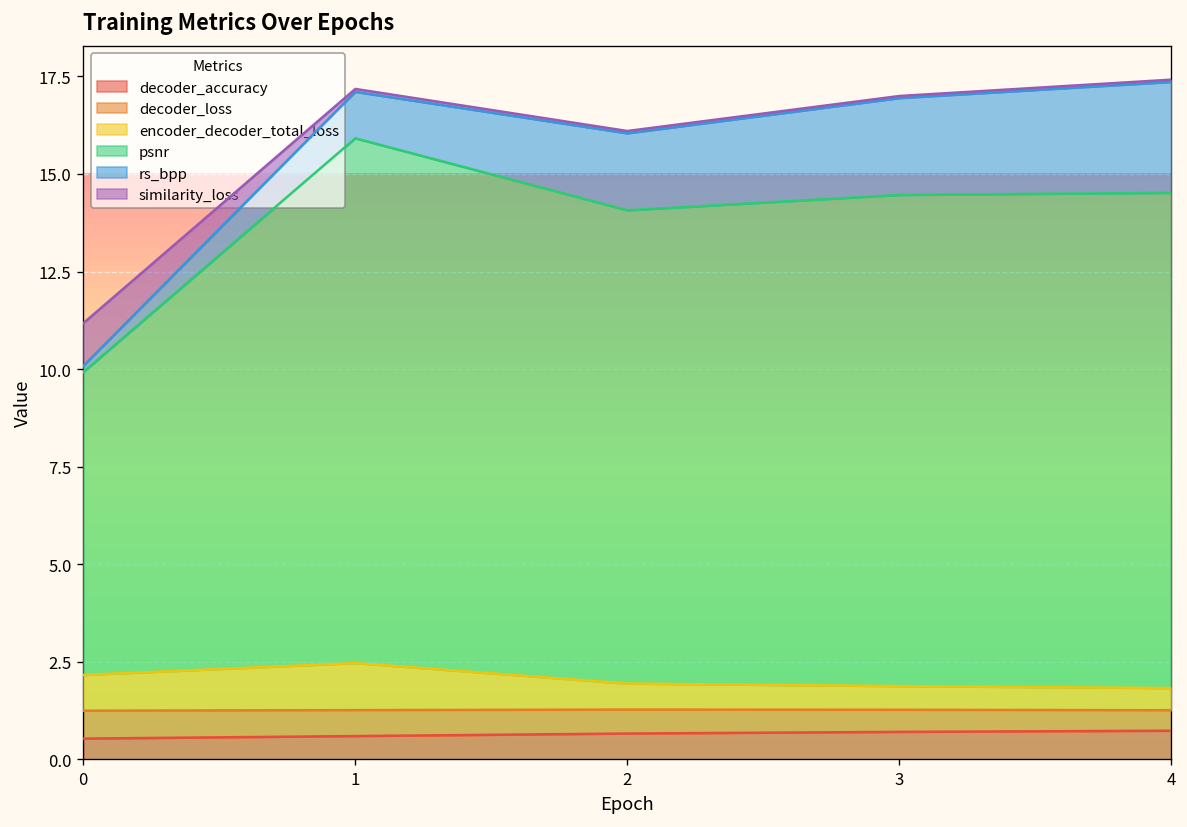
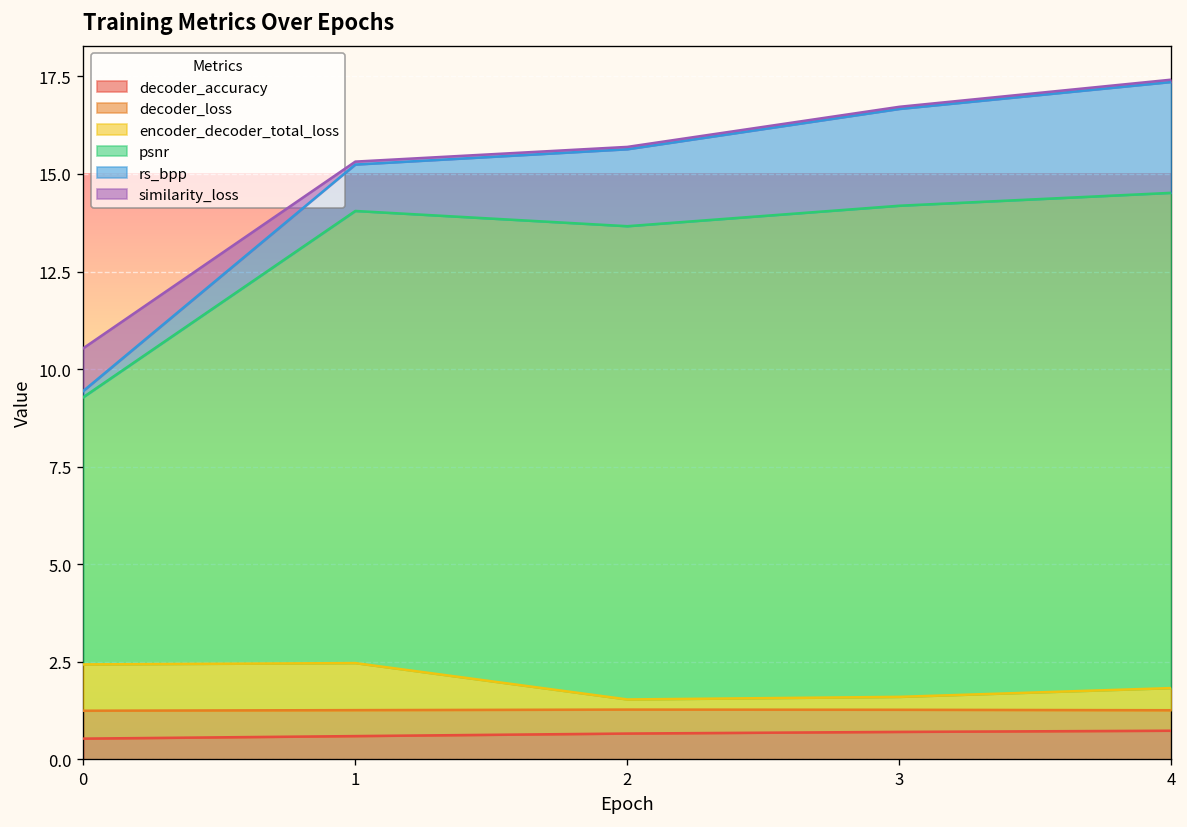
  {
    "encoder_decoder_total_loss": {
-     "0": 0.9,
+     "0": 1.2,
      "1": 1.2,
-     "2": 0.7,
-     "3": 0.6,
+     "2": 0.3,
+     "3": 0.3,
      "4": 0.6
    },
    "psnr": {
-     "0": 7.8,
-     "1": 13.4,
+     "0": 6.8,
+     "1": 11.6,
      "2": 12.1,
      "3": 12.6,
      "4": 12.7
    },
    "rs_bpp": {
      "0": 0.2
    },
    "similarity_loss": {
      "0": 1.1
    }
  }
